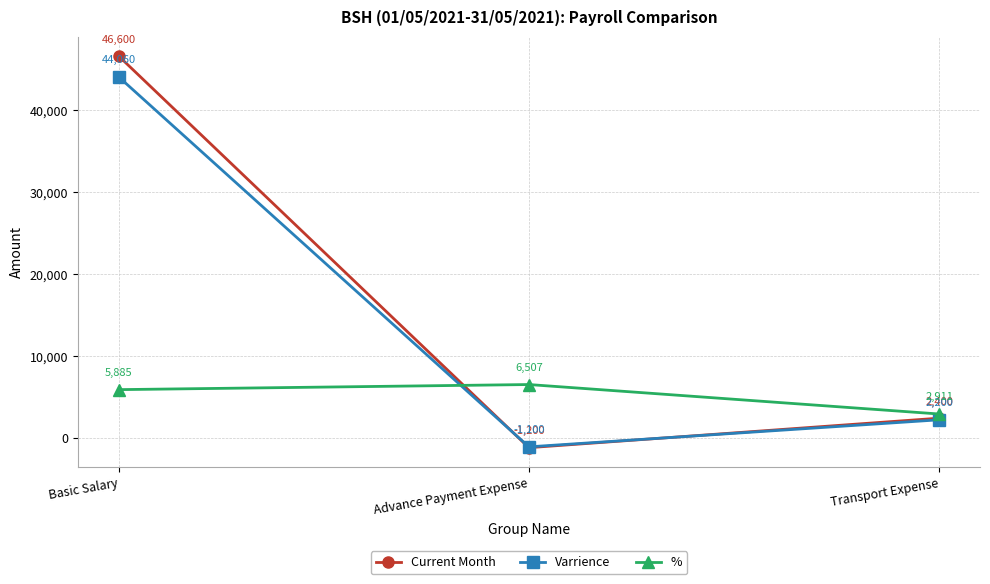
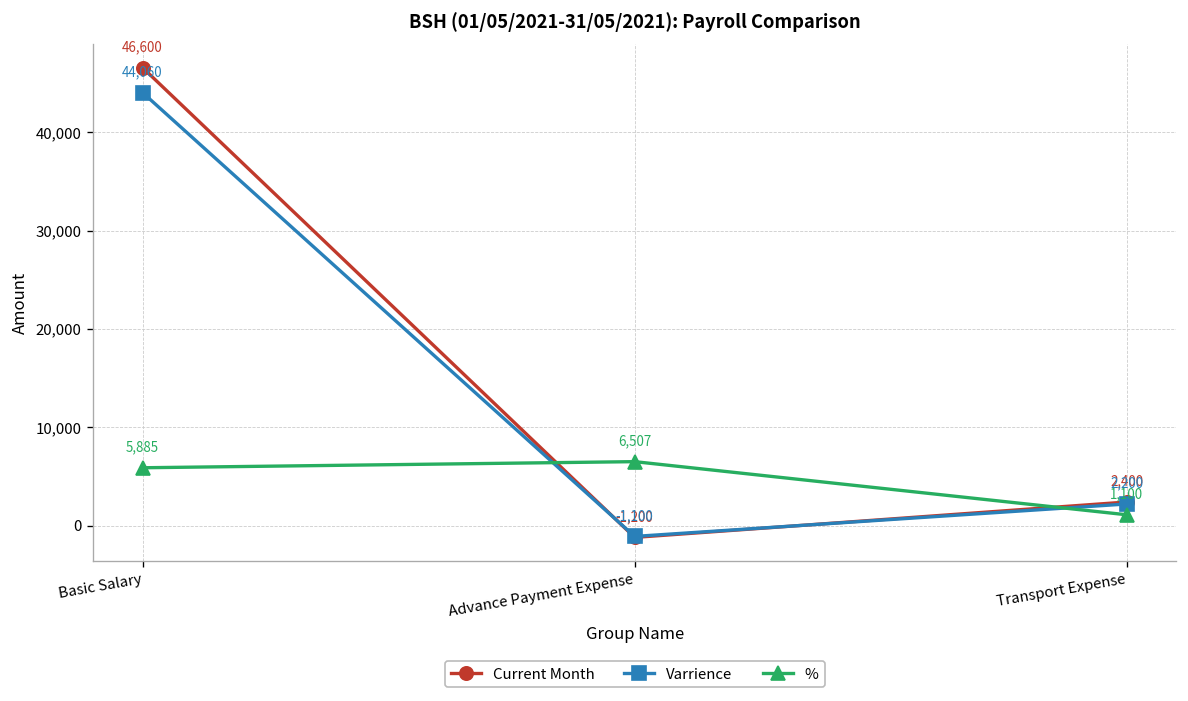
  {
    "Current Month": {
      "Basic Salary": "46,600"
    },
    "%": {
      "Basic Salary": "5,885",
      "Advance Payment Expense": "6,507",
-     "Transport Expense": "2,911"
+     "Transport Expense": "1,100"
    }
  }
